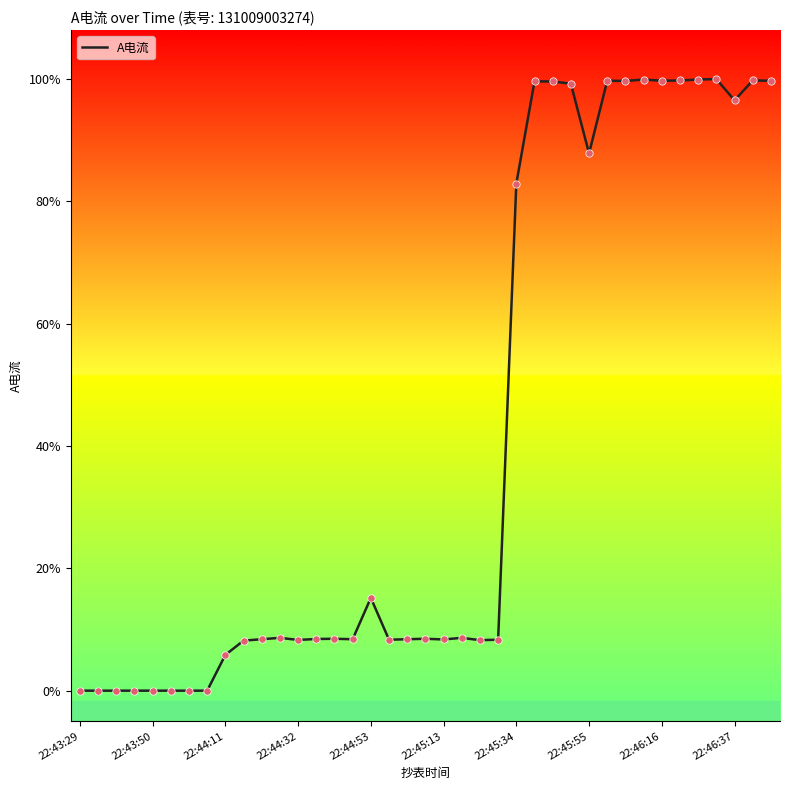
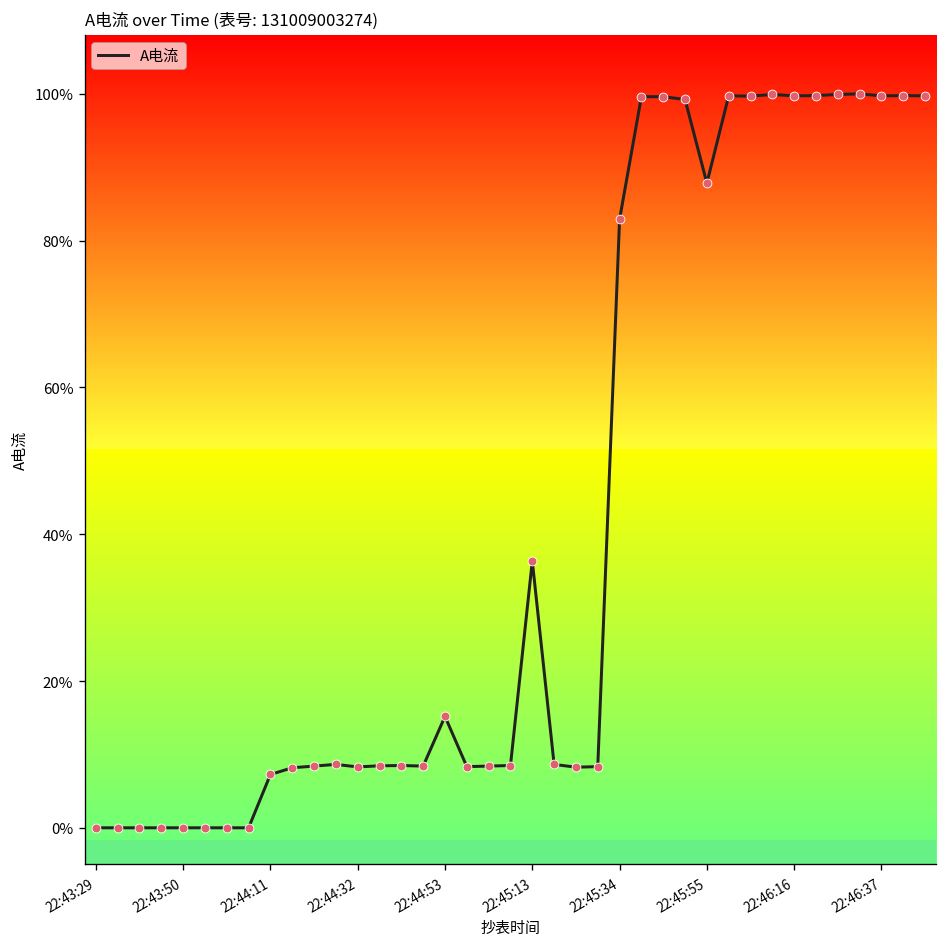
  {
    "22:43:29": "0%",
    "22:43:50": "0%",
-   "22:44:11": "6%",
+   "22:44:11": "7%",
    "22:44:32": "8%",
    "22:44:53": "15%",
-   "22:45:13": "8%",
+   "22:45:13": "36%",
    "22:45:34": "83%",
    "22:45:55": "88%",
    "22:46:16": "100%",
-   "22:46:37": "97%"
+   "22:46:37": "100%"
  }
